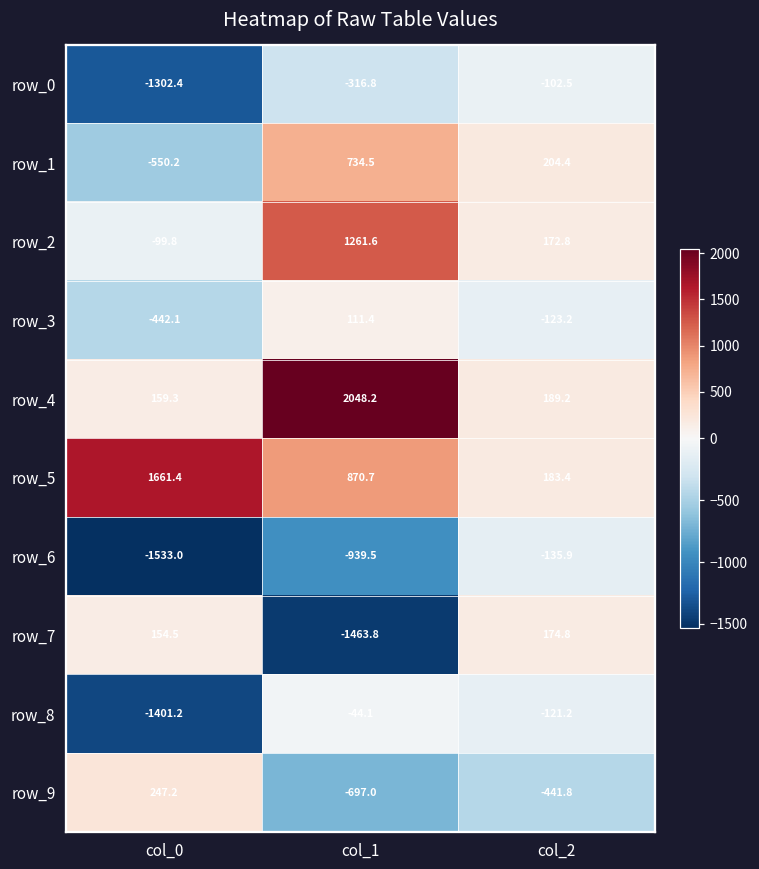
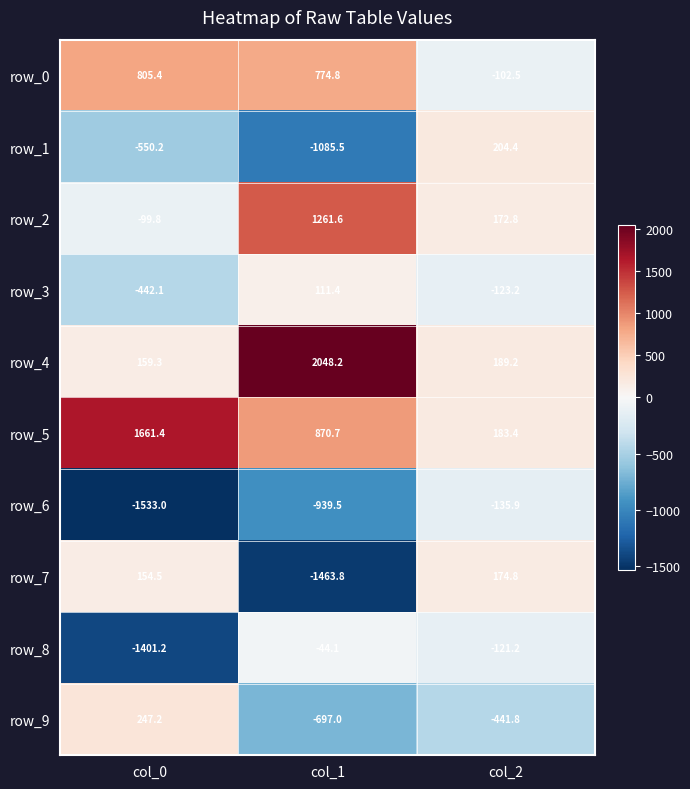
  {
    "row_0": {
-     "col_0": -1302.4,
-     "col_1": -316.8
+     "col_0": 805.4,
+     "col_1": 774.8
    },
    "row_1": {
      "col_0": -550.2,
-     "col_1": 734.5
+     "col_1": -1085.5
    },
    "row_2": {
      "col_1": 1261.6
    },
    "row_3": {
      "col_0": -442.1
    },
    "row_4": {
      "col_1": 2048.2
    },
    "row_5": {
      "col_0": 1661.4,
      "col_1": 870.7
    },
    "row_6": {
      "col_0": -1533.0,
      "col_1": -939.5
    },
    "row_7": {
      "col_1": -1463.8
    },
    "row_8": {
      "col_0": -1401.2
    },
    "row_9": {
      "col_1": -697.0,
      "col_2": -441.8
    }
  }
